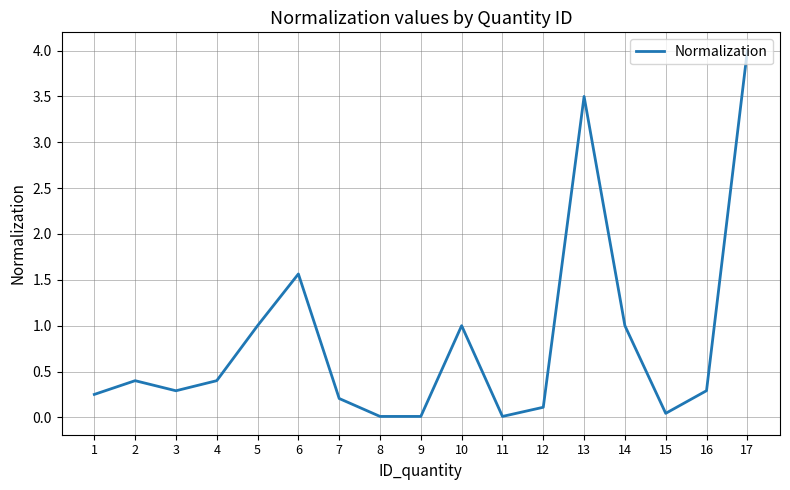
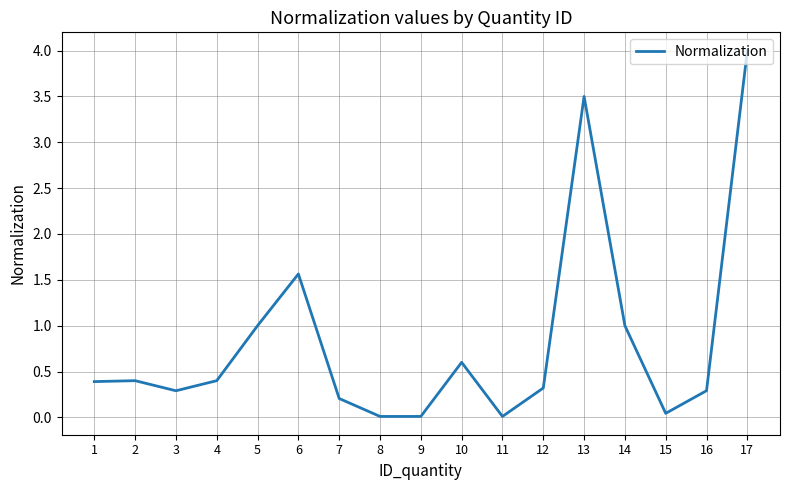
  {
-   "1": 0.3,
+   "1": 0.4,
    "2": 0.4,
    "3": 0.3,
    "4": 0.4,
    "5": 1.0,
    "6": 1.6,
    "7": 0.2,
    "8": 0.0,
    "9": 0.0,
-   "10": 1.0,
+   "10": 0.6,
    "11": 0.0,
-   "12": 0.1,
+   "12": 0.3,
    "13": 3.5,
    "14": 1.0,
    "15": 0.0,
    "16": 0.3
  }
